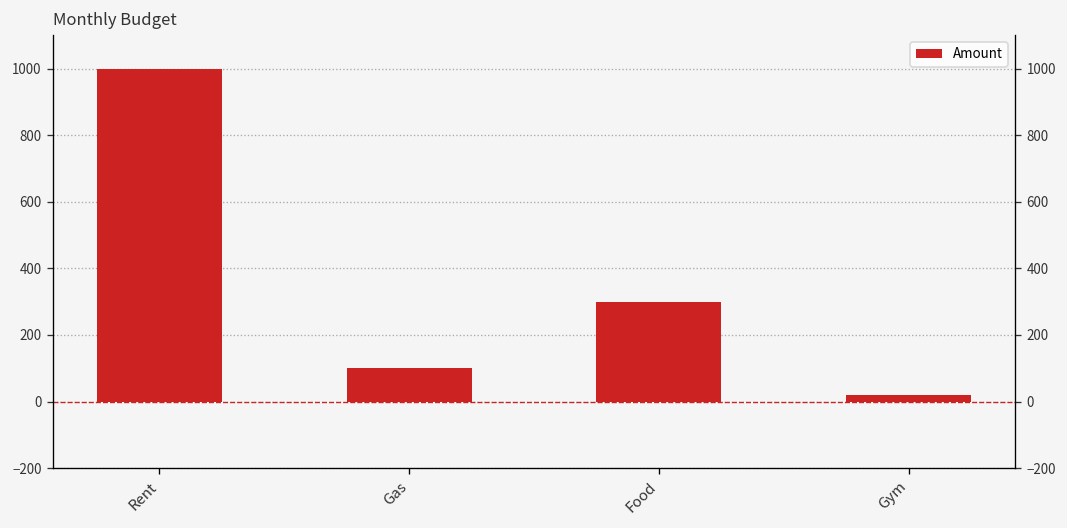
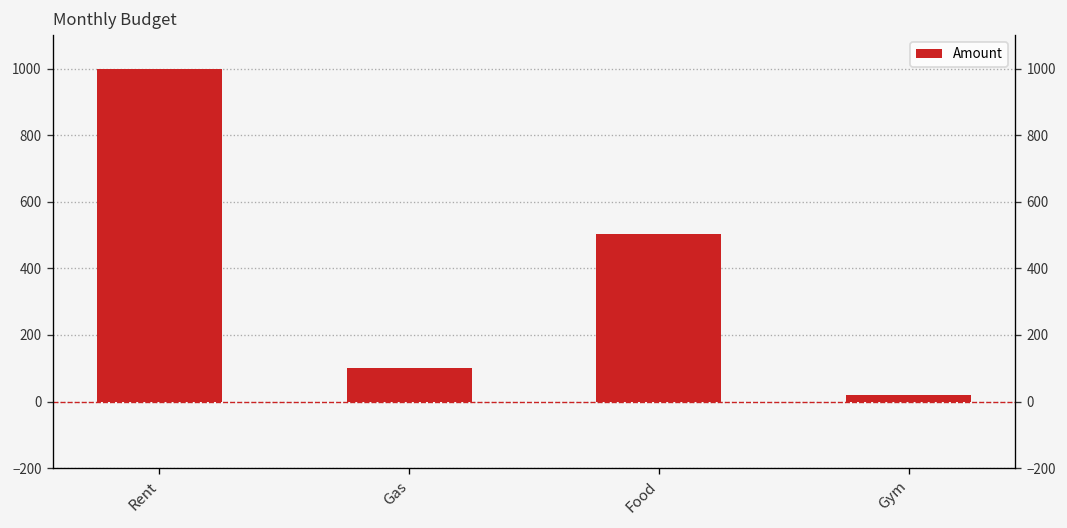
  {
    "Rent": 1000,
    "Gas": 100,
-   "Food": 300,
+   "Food": 500,
    "Gym": 20
  }
